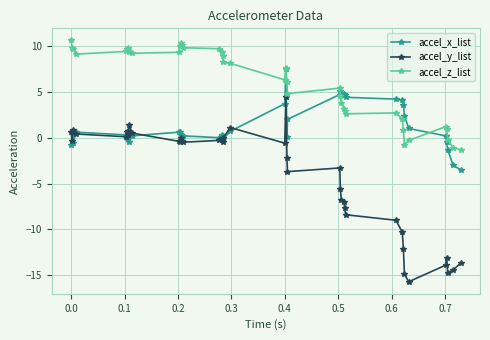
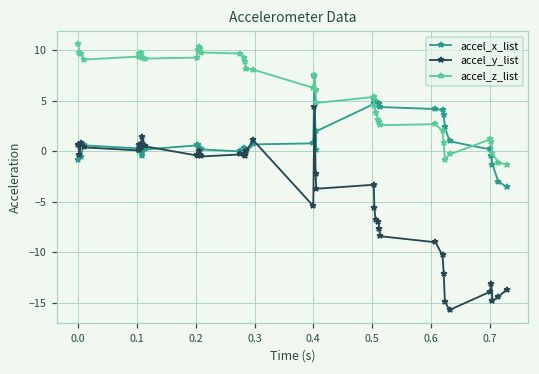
  {
    "accel_x_list": {
      "0.0": -1,
-     "0.4": 4
+     "0.4": 1
    },
    "accel_y_list": {
-     "0.4": -1
+     "0.4": -5
    },
    "accel_z_list": {
      "0.0": 11,
      "0.4": 6
    }
  }
